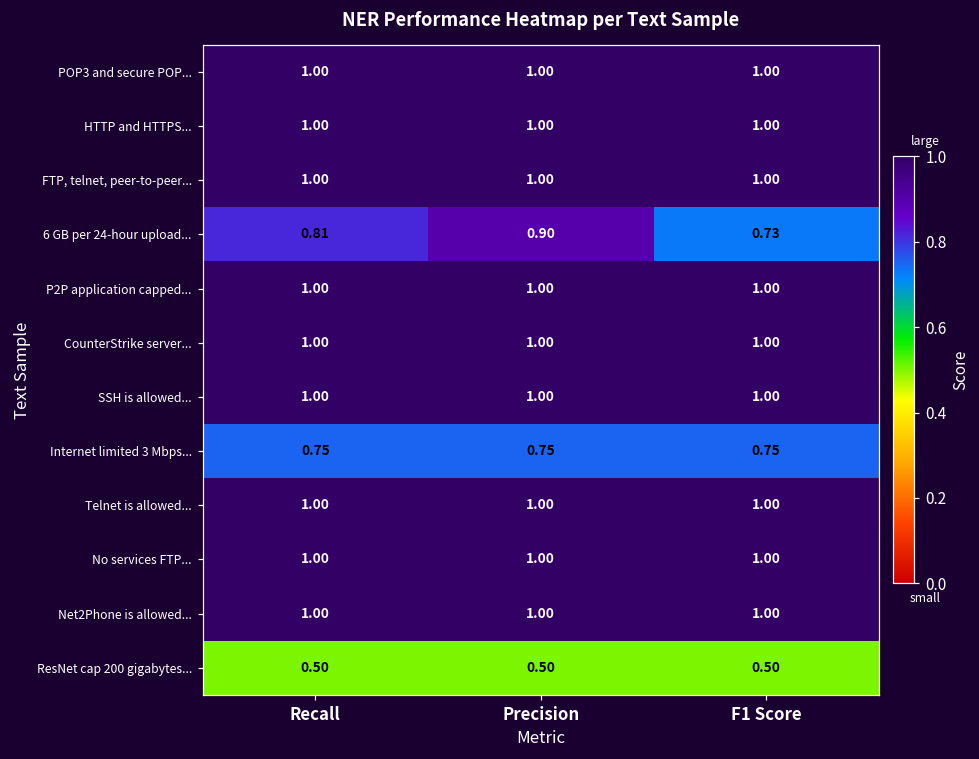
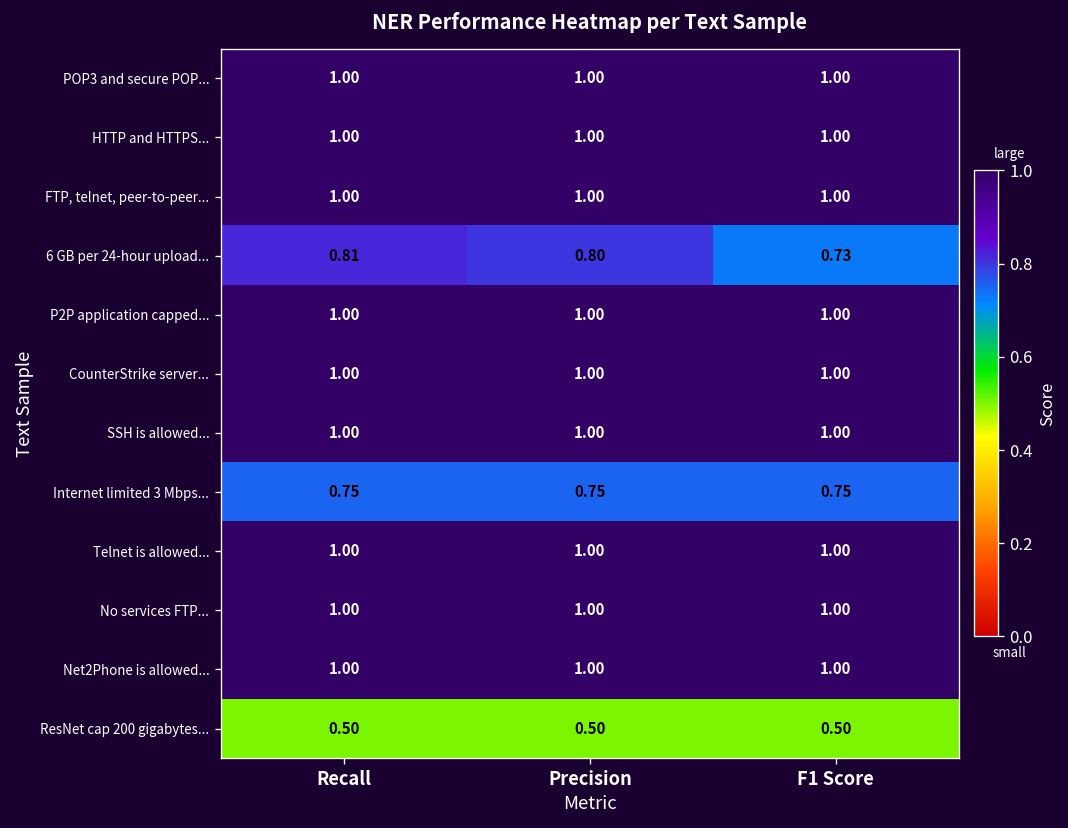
  {
    "POP3 and secure POP...": {
      "Recall": 1.00,
      "Precision": 1.00,
      "F1 Score": 1.00
    },
    "HTTP and HTTPS...": {
      "Recall": 1.00,
      "Precision": 1.00,
      "F1 Score": 1.00
    },
    "FTP, telnet, peer-to-peer...": {
      "Recall": 1.00,
      "Precision": 1.00,
      "F1 Score": 1.00
    },
    "6 GB per 24-hour upload...": {
      "Recall": 0.81,
-     "Precision": 0.90,
+     "Precision": 0.80,
      "F1 Score": 0.73
    },
    "P2P application capped...": {
      "Recall": 1.00,
      "Precision": 1.00,
      "F1 Score": 1.00
    },
    "CounterStrike server...": {
      "Recall": 1.00,
      "Precision": 1.00,
      "F1 Score": 1.00
    },
    "SSH is allowed...": {
      "Recall": 1.00,
      "Precision": 1.00,
      "F1 Score": 1.00
    },
    "Internet limited 3 Mbps...": {
      "Recall": 0.75,
      "Precision": 0.75,
      "F1 Score": 0.75
    },
    "Telnet is allowed...": {
      "Recall": 1.00,
      "Precision": 1.00,
      "F1 Score": 1.00
    },
    "No services FTP...": {
      "Recall": 1.00,
      "Precision": 1.00,
      "F1 Score": 1.00
    },
    "Net2Phone is allowed...": {
      "Recall": 1.00,
      "Precision": 1.00,
      "F1 Score": 1.00
    },
    "ResNet cap 200 gigabytes...": {
      "Recall": 0.50,
      "Precision": 0.50,
      "F1 Score": 0.50
    }
  }
